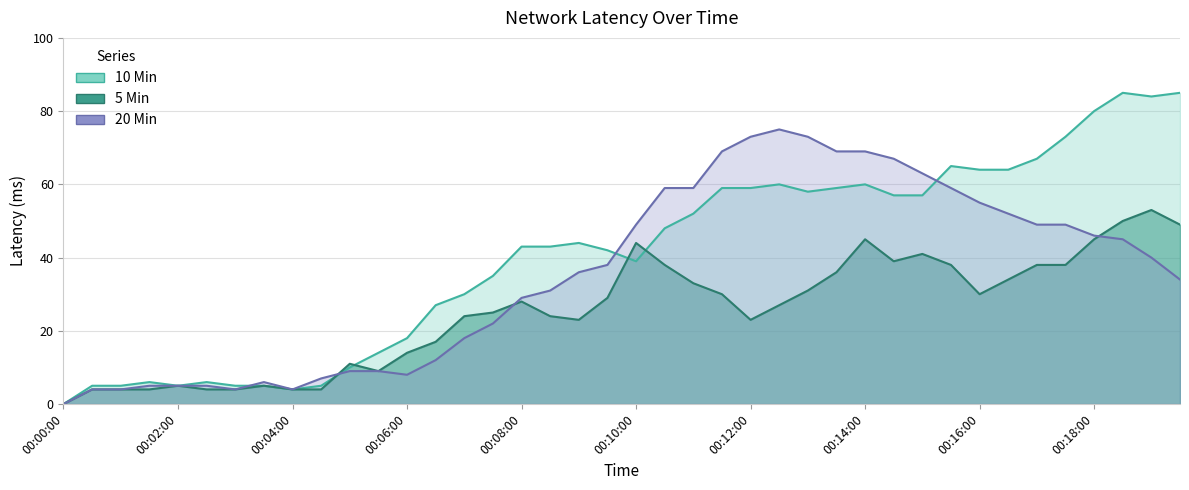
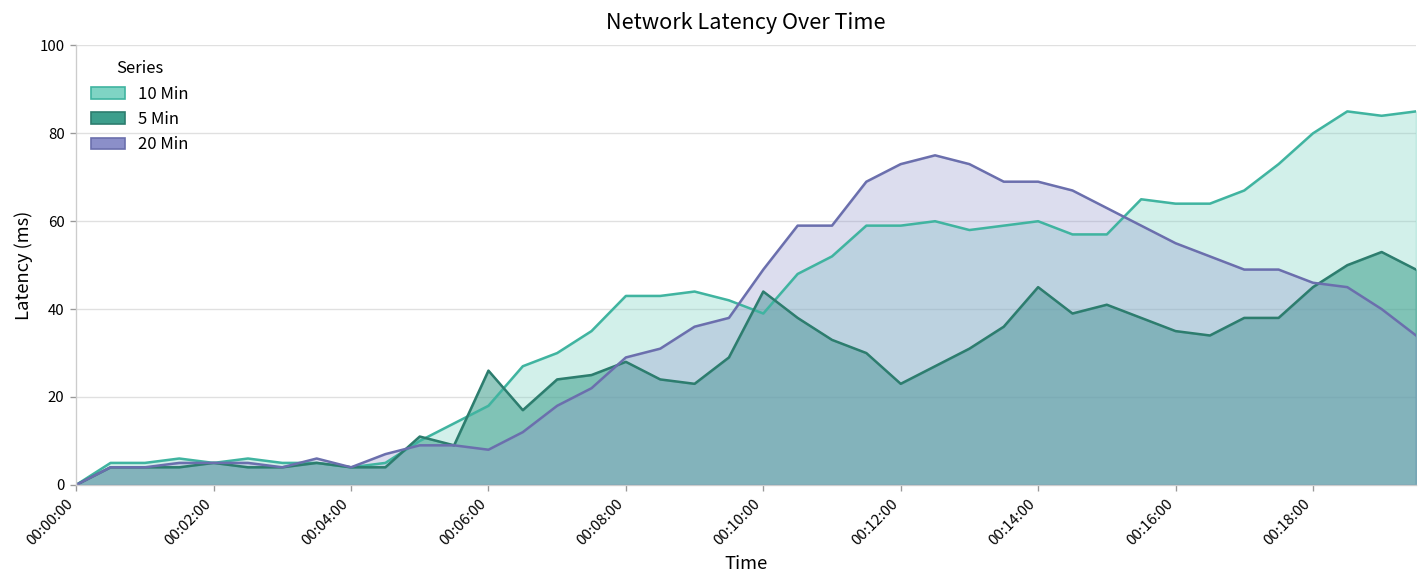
  {
    "5 Min": {
-     "00:06:00": 14,
+     "00:06:00": 26,
      "00:08:00": 28,
      "00:10:00": 44,
      "00:12:00": 23,
      "00:14:00": 45,
-     "00:16:00": 30,
+     "00:16:00": 35,
      "00:18:00": 45
    }
  }
